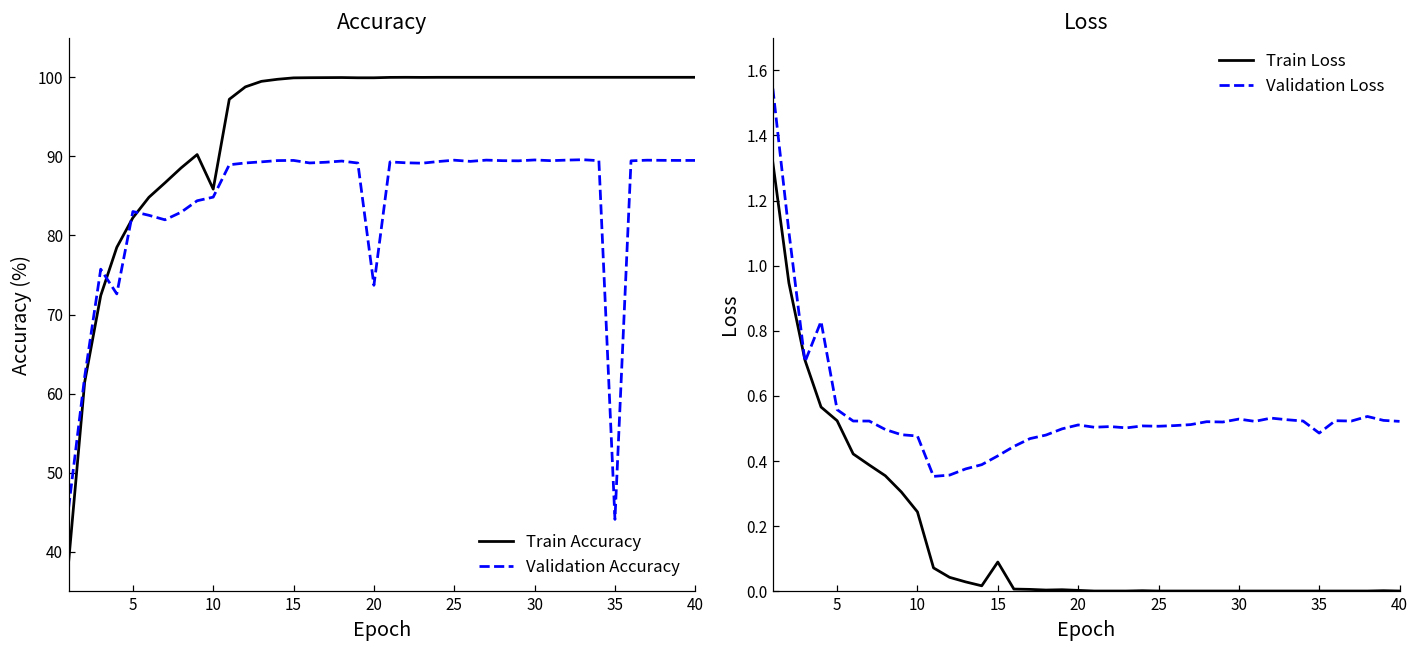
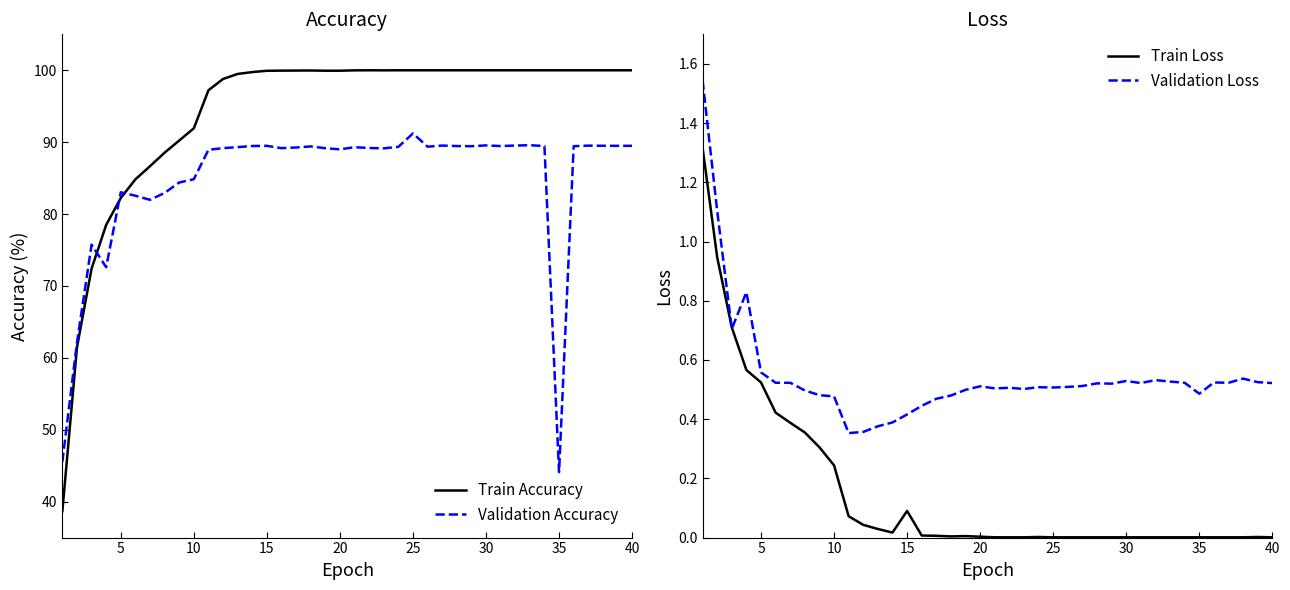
  {
    "Accuracy": {
      "Train Accuracy": {
        "5": 82,
-       "10": 86,
+       "10": 92,
        "15": 100,
        "20": 100,
        "25": 100,
        "30": 100,
        "35": 100,
        "40": 100
      },
      "Validation Accuracy": {
        "5": 83,
        "10": 85,
        "15": 89,
-       "20": 74,
-       "25": 90,
+       "20": 89,
+       "25": 91,
        "30": 90,
        "35": 44,
        "40": 89
      }
    },
    "Loss": {
      "Train Loss": {
        "5": 0.52,
        "10": 0.24,
        "15": 0.09,
        "20": 0.00,
        "25": 0.00,
        "30": 0.00,
        "35": 0.00,
        "40": 0.00
      },
      "Validation Loss": {
        "5": 0.56,
        "10": 0.48,
        "15": 0.42,
        "20": 0.51,
        "25": 0.51,
        "30": 0.53,
        "35": 0.49,
        "40": 0.52
      }
    }
  }
